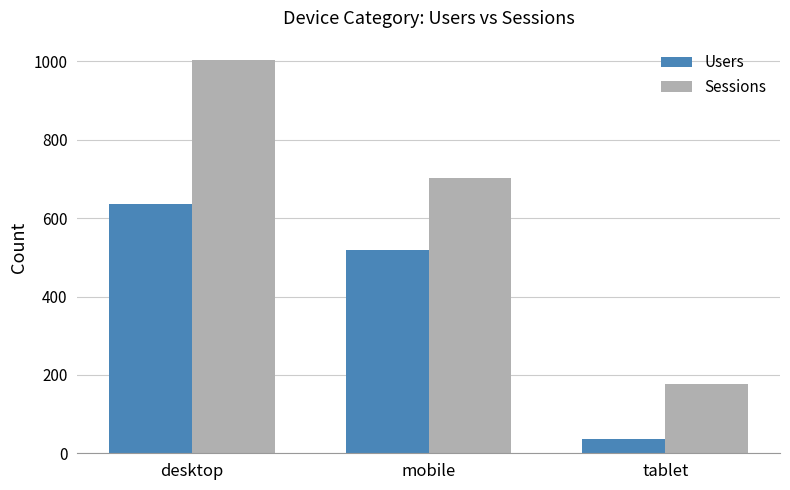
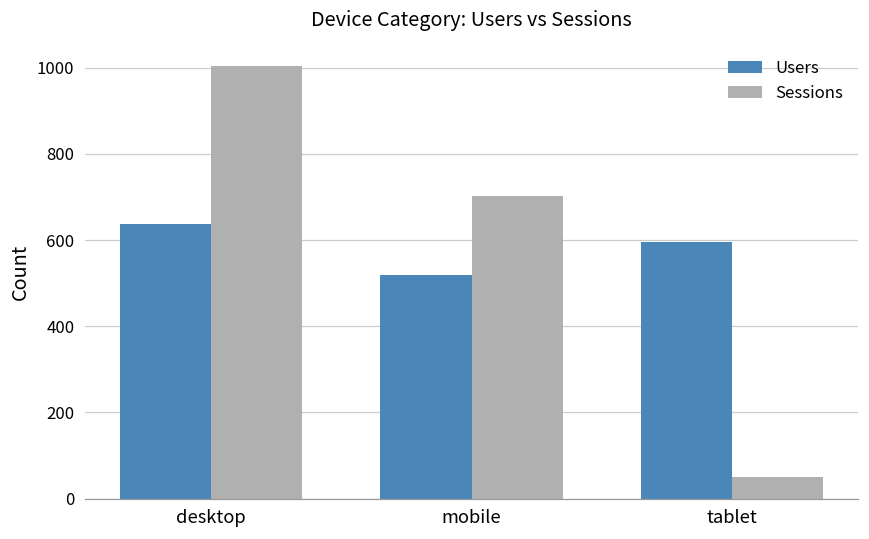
  {
    "Users": {
      "desktop": 640,
      "mobile": 520,
-     "tablet": 40
+     "tablet": 600
    },
    "Sessions": {
      "desktop": 1000,
      "mobile": 700,
-     "tablet": 180
+     "tablet": 50
    }
  }
